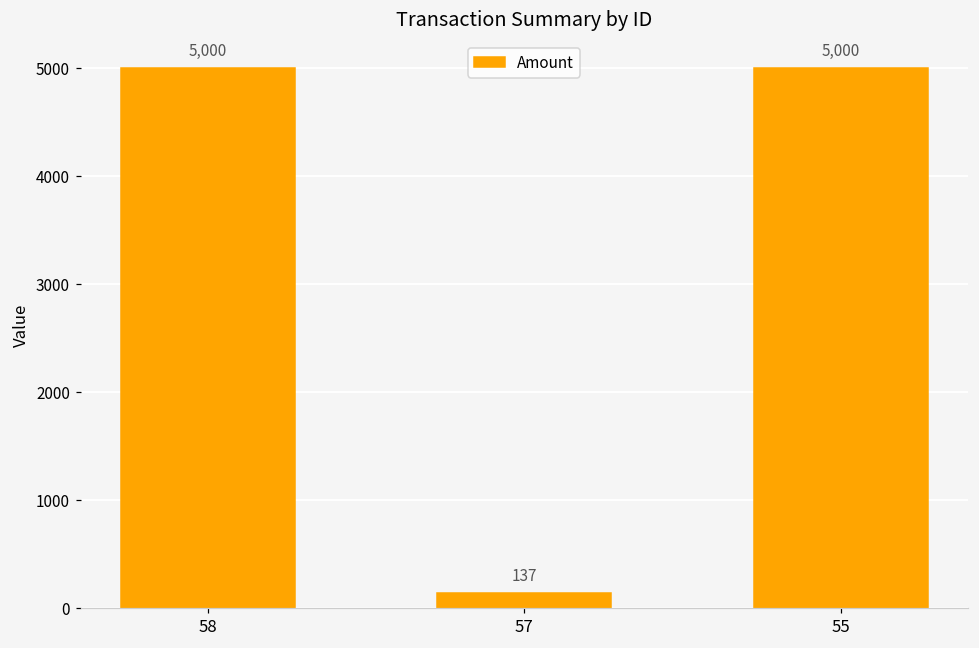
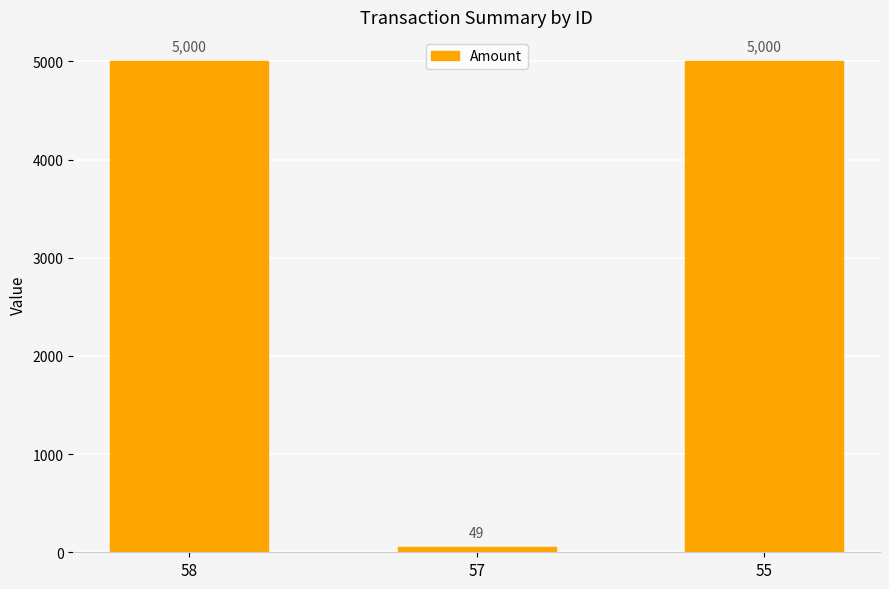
  {
    "58": "5,000",
-   "57": "137",
+   "57": "49",
    "55": "5,000"
  }
